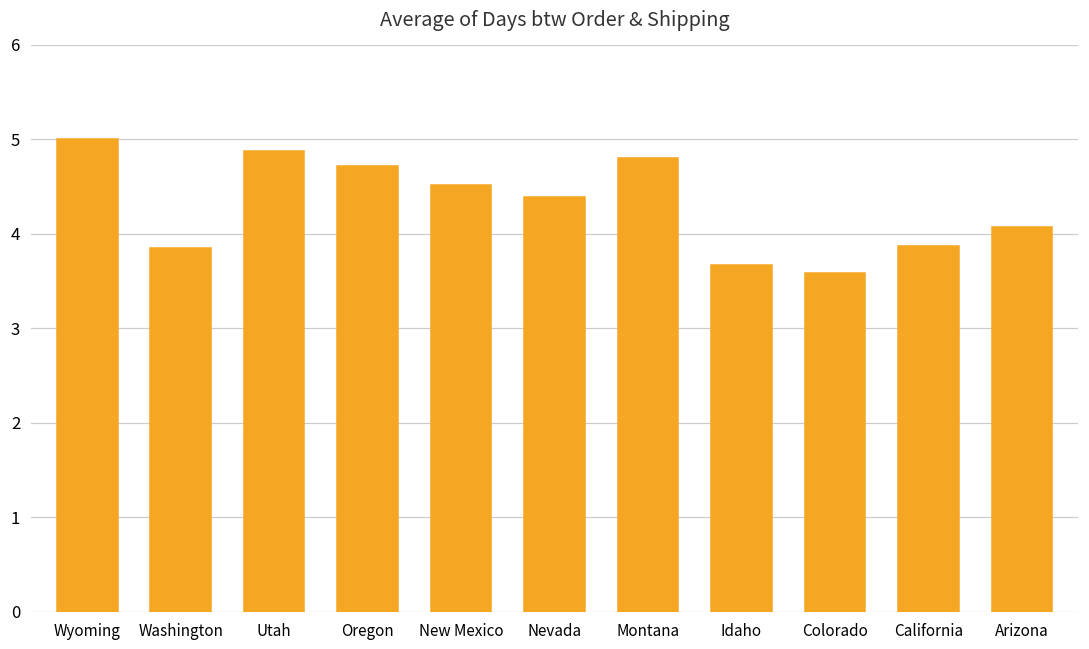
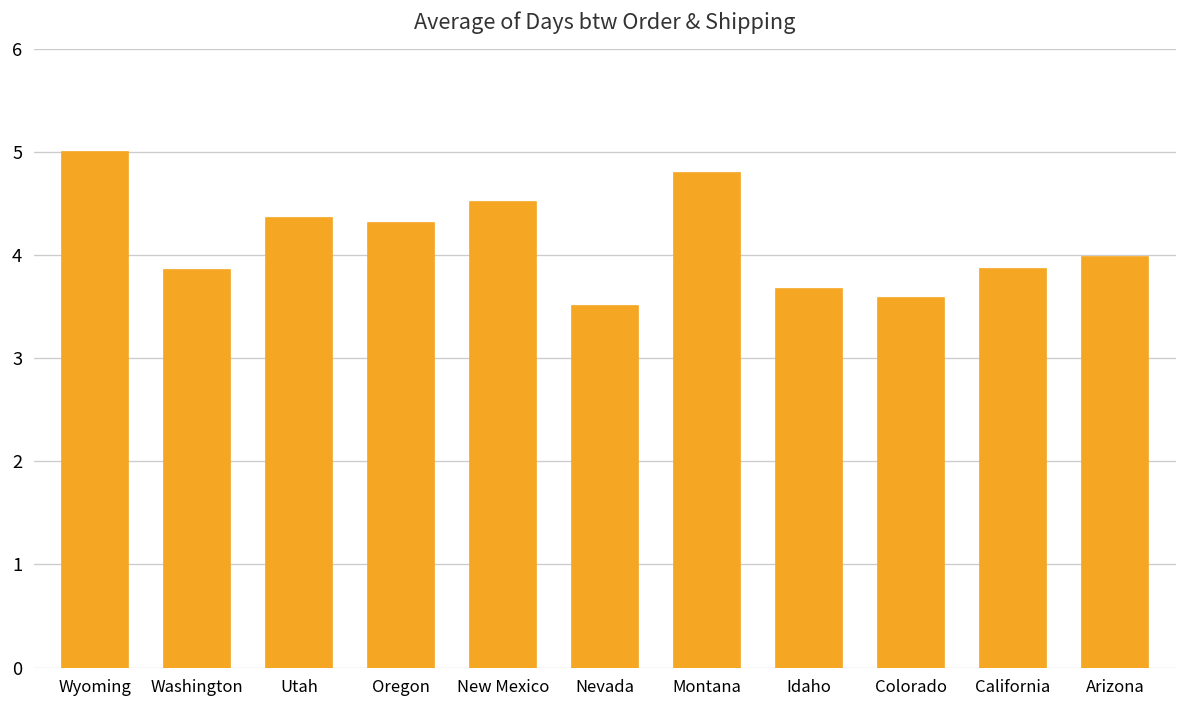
  {
    "Wyoming": 5.0,
    "Washington": 3.9,
-   "Utah": 4.9,
-   "Oregon": 4.7,
+   "Utah": 4.4,
+   "Oregon": 4.3,
    "New Mexico": 4.5,
-   "Nevada": 4.4,
+   "Nevada": 3.5,
    "Montana": 4.8,
    "Idaho": 3.7,
    "Colorado": 3.6,
    "California": 3.9,
-   "Arizona": 4.1
+   "Arizona": 4.0
  }
